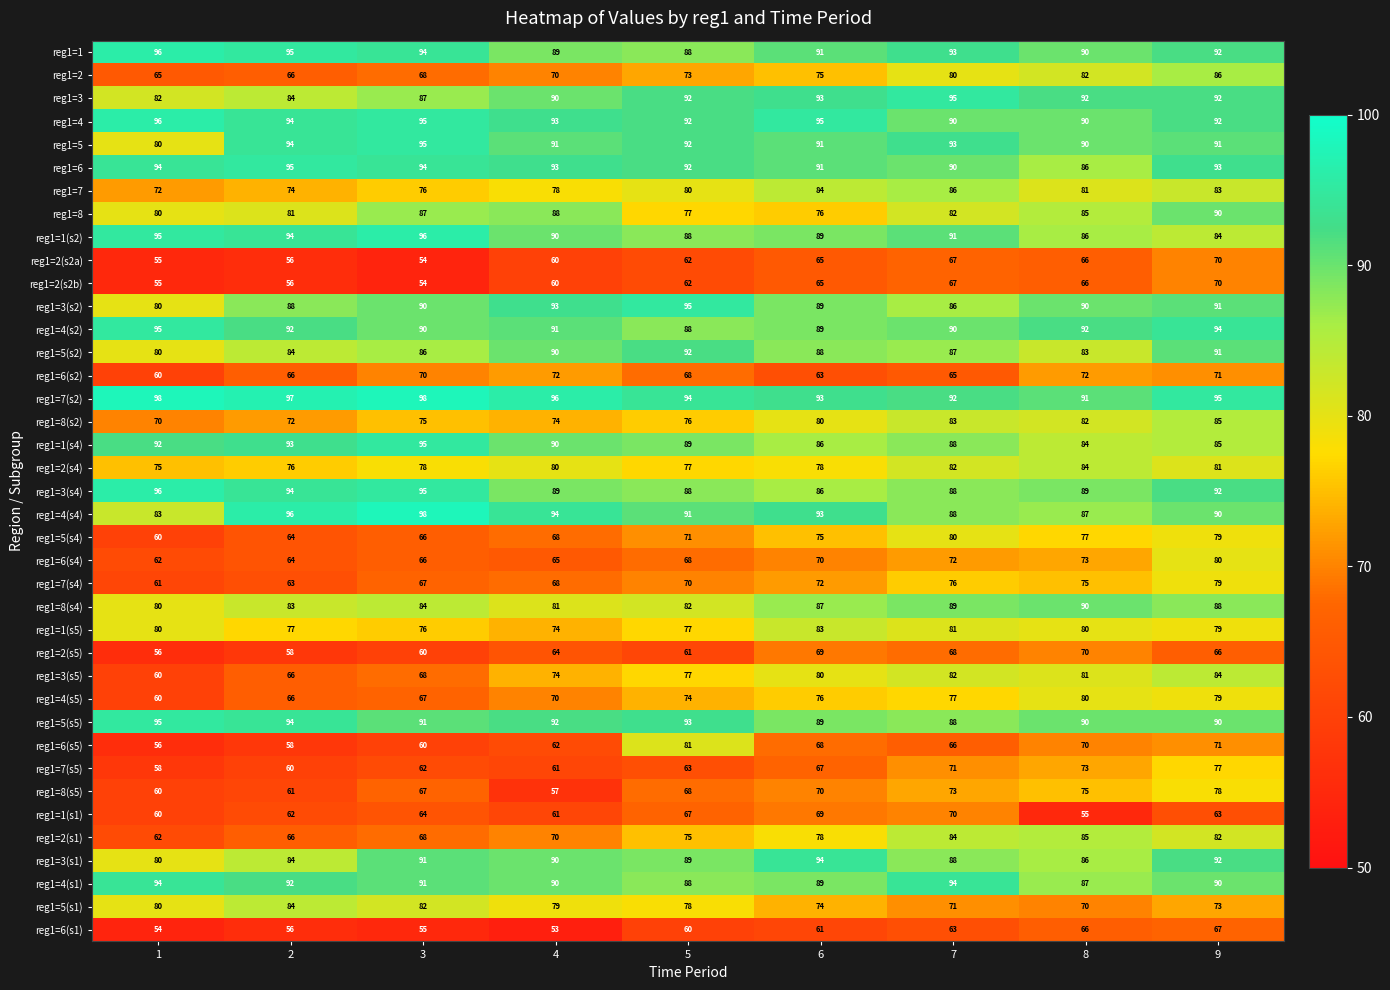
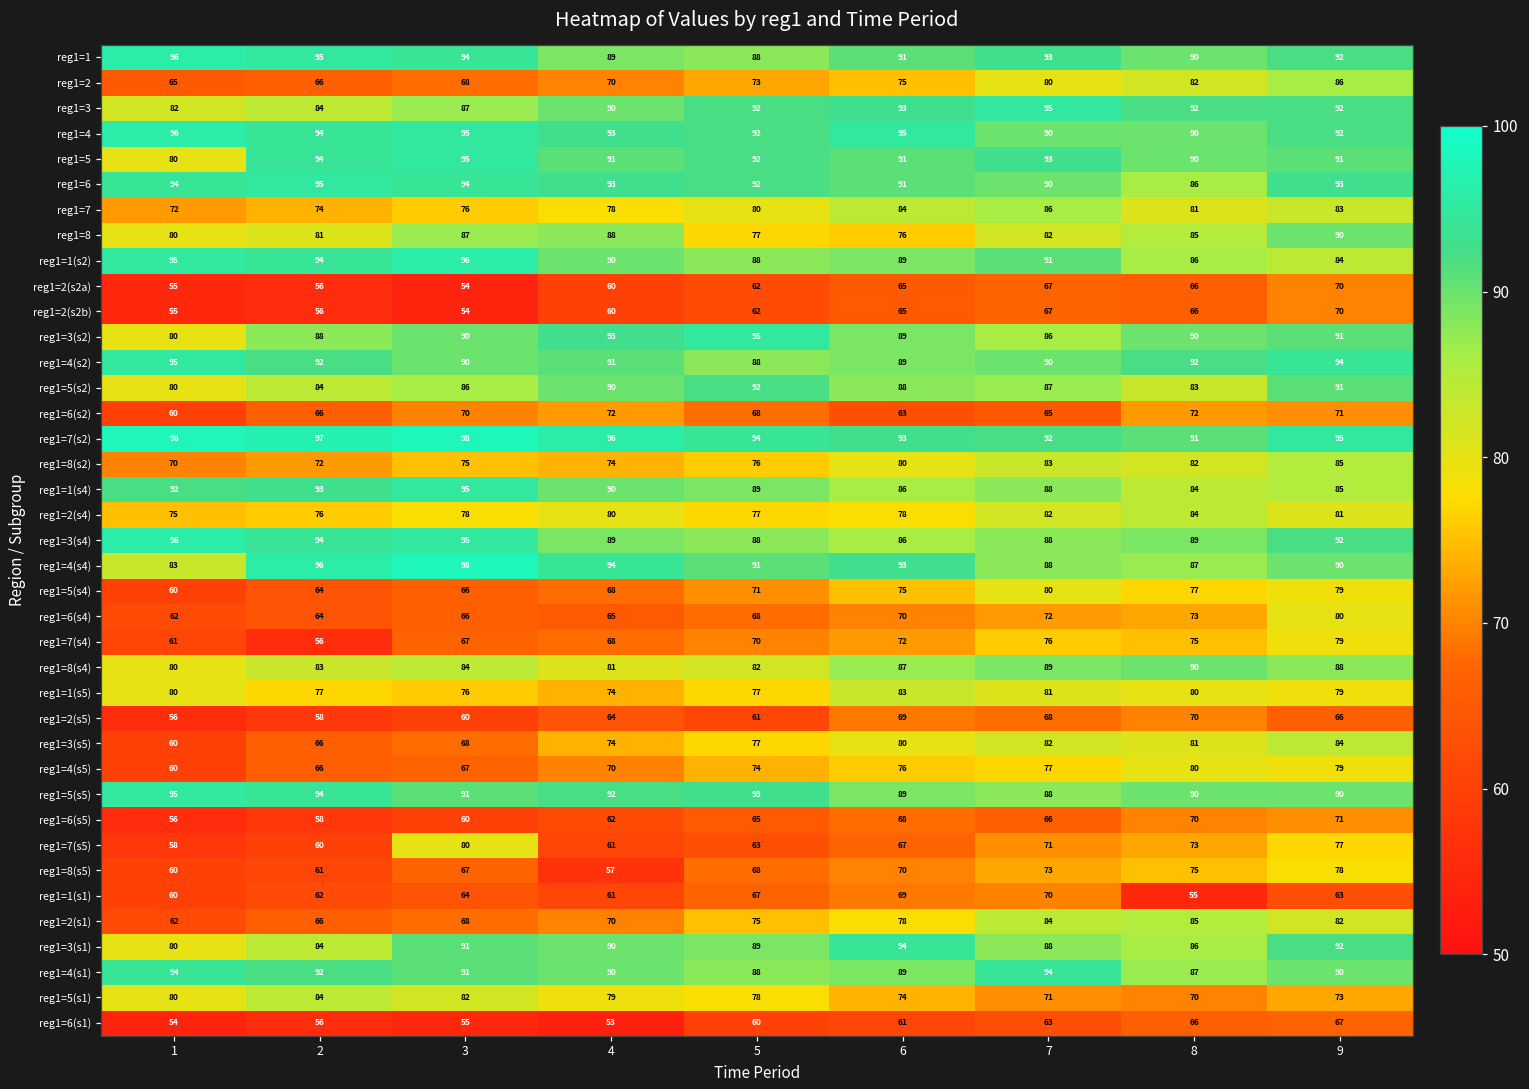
  {
    "reg1=7(s4)": {
      "1": 61,
-     "2": 63,
+     "2": 56,
      "3": 67,
      "4": 68,
      "5": 70,
      "6": 72,
      "7": 76,
      "8": 75,
      "9": 79
    },
    "reg1=6(s5)": {
      "1": 56,
      "2": 58,
      "3": 60,
      "4": 62,
-     "5": 81,
+     "5": 65,
      "6": 68,
      "7": 66,
      "8": 70,
      "9": 71
    },
    "reg1=7(s5)": {
      "1": 58,
      "2": 60,
-     "3": 62,
+     "3": 80,
      "4": 61,
      "5": 63,
      "6": 67,
      "7": 71,
      "8": 73,
      "9": 77
    }
  }
